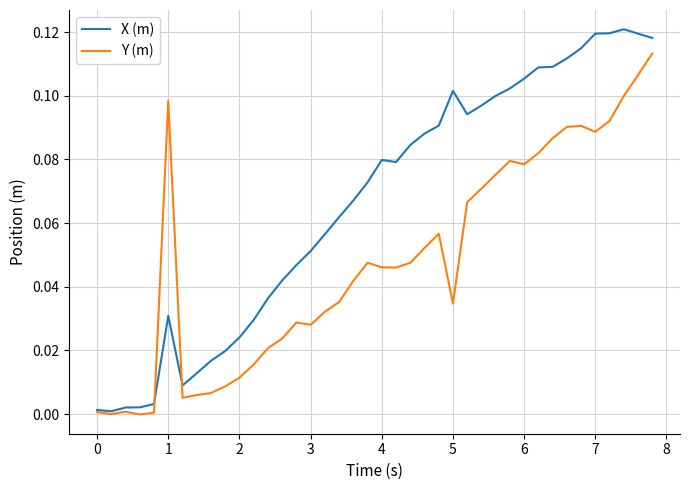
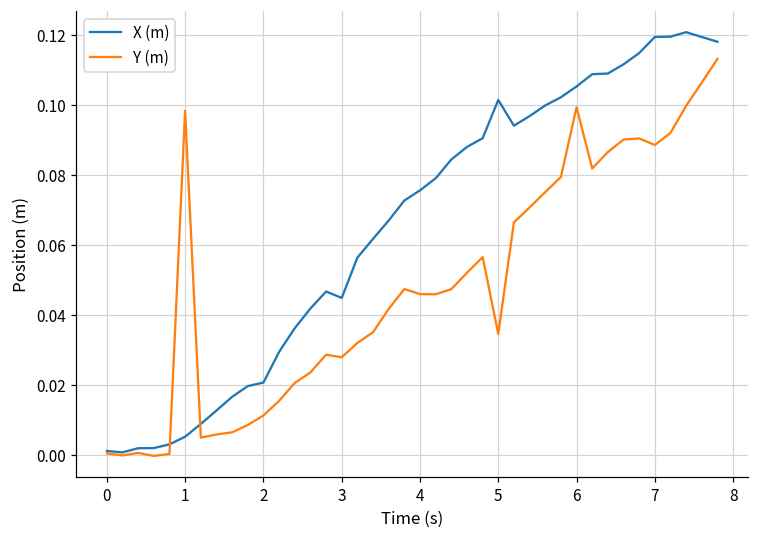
  {
    "X (m)": {
-     "1": 0.031,
-     "2": 0.024,
-     "3": 0.051,
-     "4": 0.080,
+     "1": 0.005,
+     "2": 0.021,
+     "3": 0.045,
+     "4": 0.076,
      "5": 0.102,
      "6": 0.105,
      "7": 0.120
    },
    "Y (m)": {
      "1": 0.098,
      "2": 0.011,
      "3": 0.028,
      "4": 0.046,
      "5": 0.035,
-     "6": 0.078,
+     "6": 0.099,
      "7": 0.089
    }
  }
